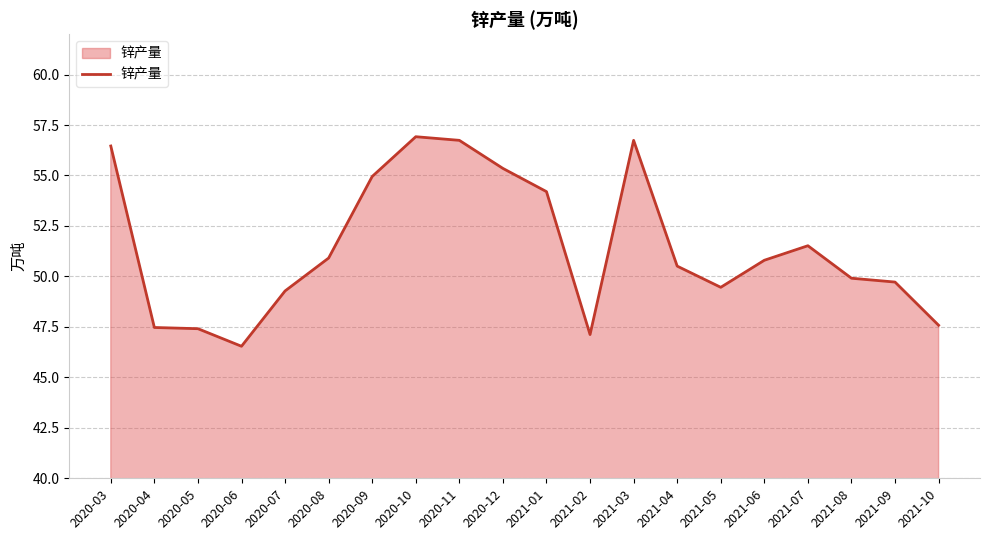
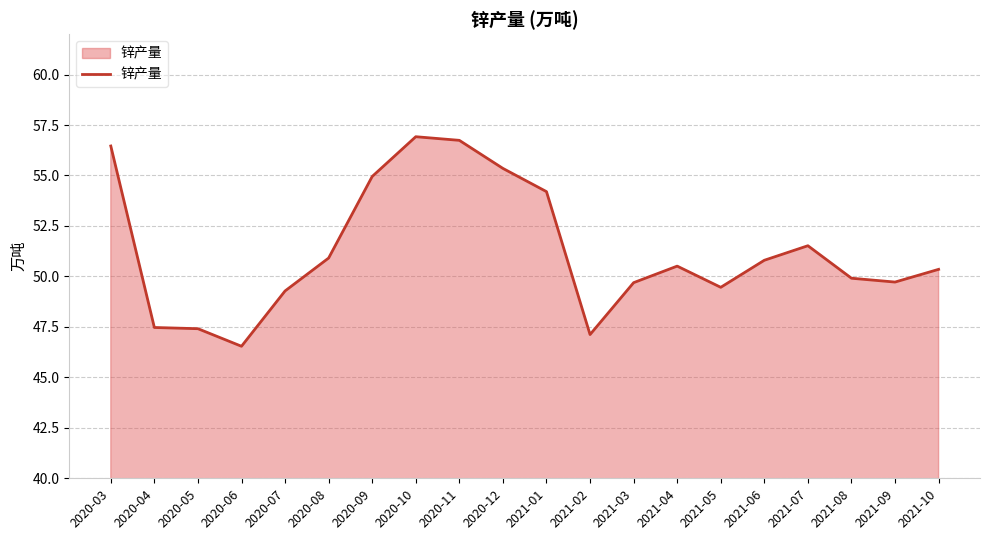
  {
    "2020-03": 56.5,
    "2020-04": 47.5,
    "2020-05": 47.4,
    "2020-06": 46.5,
    "2020-07": 49.3,
    "2020-08": 50.9,
    "2020-09": 55.0,
    "2020-10": 56.9,
    "2020-11": 56.7,
    "2020-12": 55.4,
    "2021-01": 54.2,
    "2021-02": 47.1,
-   "2021-03": 56.7,
+   "2021-03": 49.7,
    "2021-04": 50.5,
    "2021-05": 49.5,
    "2021-06": 50.8,
    "2021-07": 51.5,
    "2021-08": 49.9,
    "2021-09": 49.7,
-   "2021-10": 47.6
+   "2021-10": 50.4
  }
